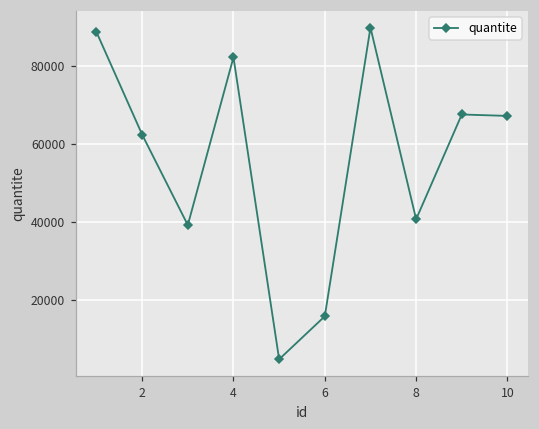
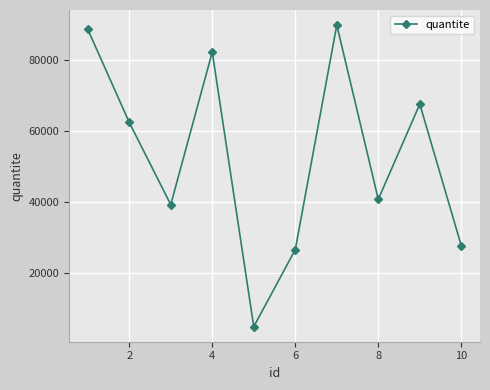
  {
    "2": 62000,
    "4": 82000,
-   "6": 16000,
+   "6": 26000,
    "8": 41000,
-   "10": 67000
+   "10": 28000
  }
